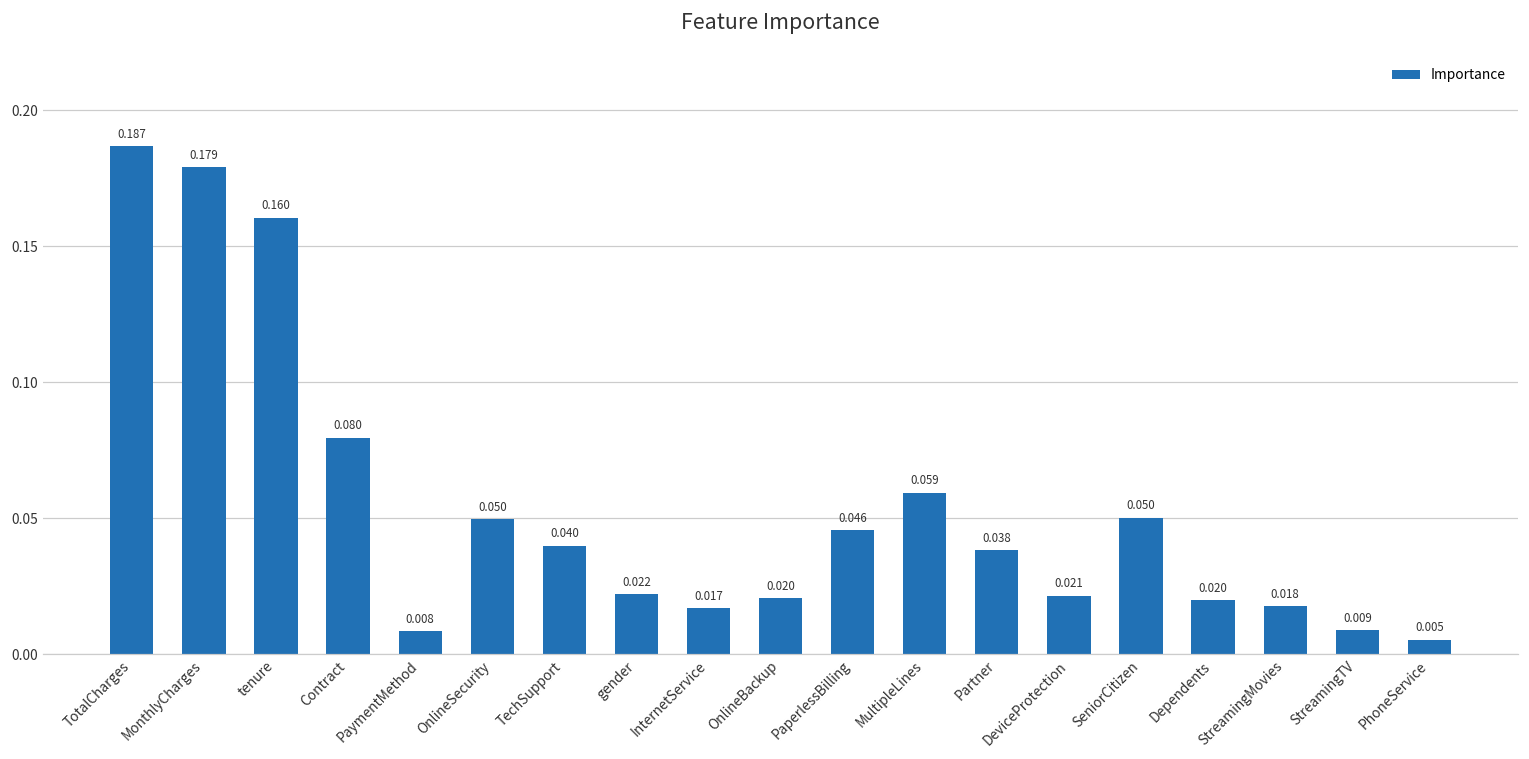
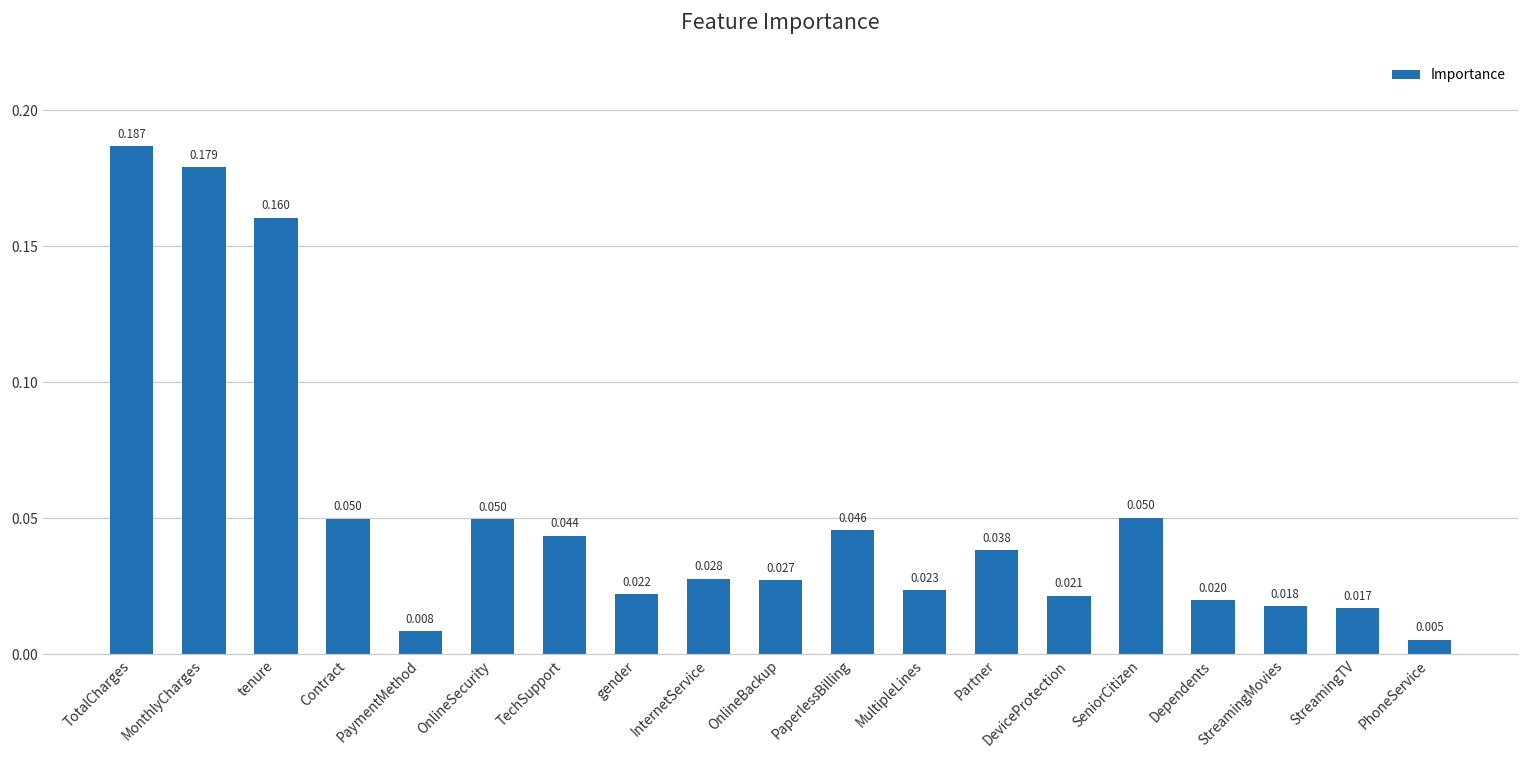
  {
    "TotalCharges": 0.187,
    "MonthlyCharges": 0.179,
    "tenure": 0.160,
-   "Contract": 0.080,
+   "Contract": 0.050,
    "PaymentMethod": 0.008,
    "OnlineSecurity": 0.050,
-   "TechSupport": 0.040,
+   "TechSupport": 0.044,
    "gender": 0.022,
-   "InternetService": 0.017,
-   "OnlineBackup": 0.020,
+   "InternetService": 0.028,
+   "OnlineBackup": 0.027,
    "PaperlessBilling": 0.046,
-   "MultipleLines": 0.059,
+   "MultipleLines": 0.023,
    "Partner": 0.038,
    "DeviceProtection": 0.021,
    "SeniorCitizen": 0.050,
    "Dependents": 0.020,
    "StreamingMovies": 0.018,
-   "StreamingTV": 0.009,
+   "StreamingTV": 0.017,
    "PhoneService": 0.005
  }
